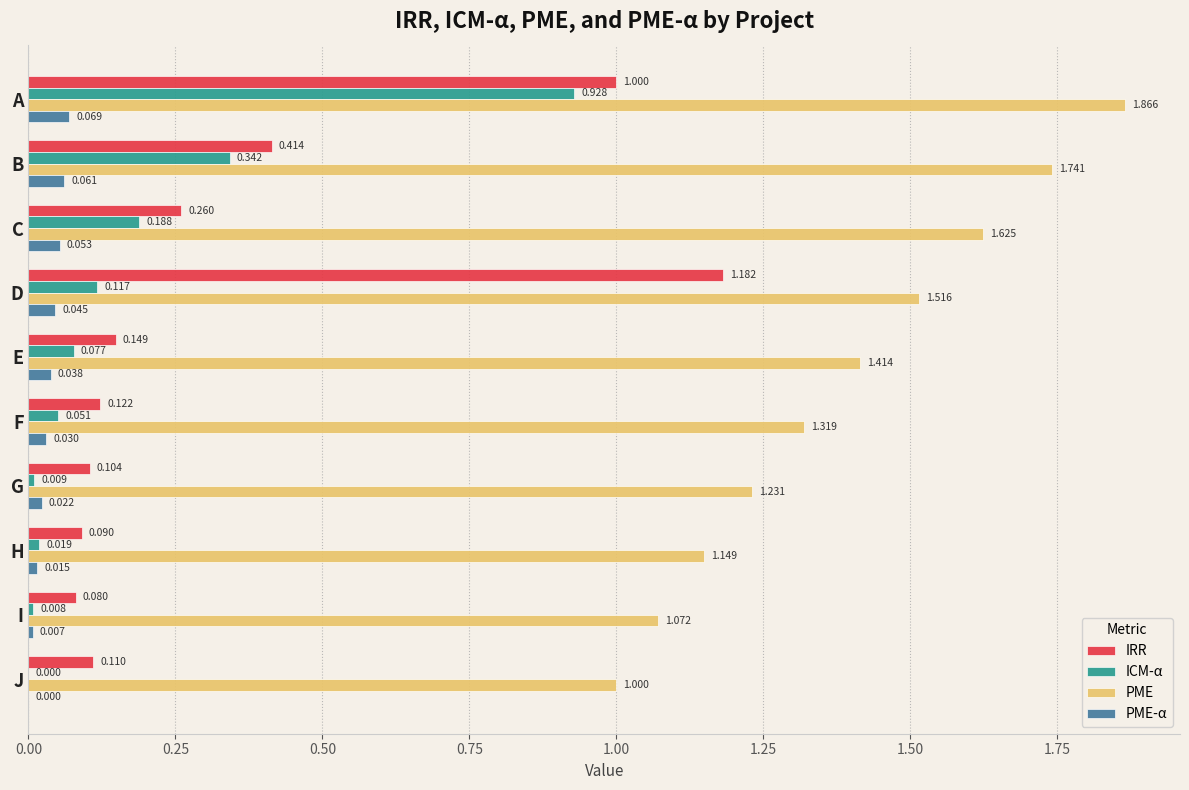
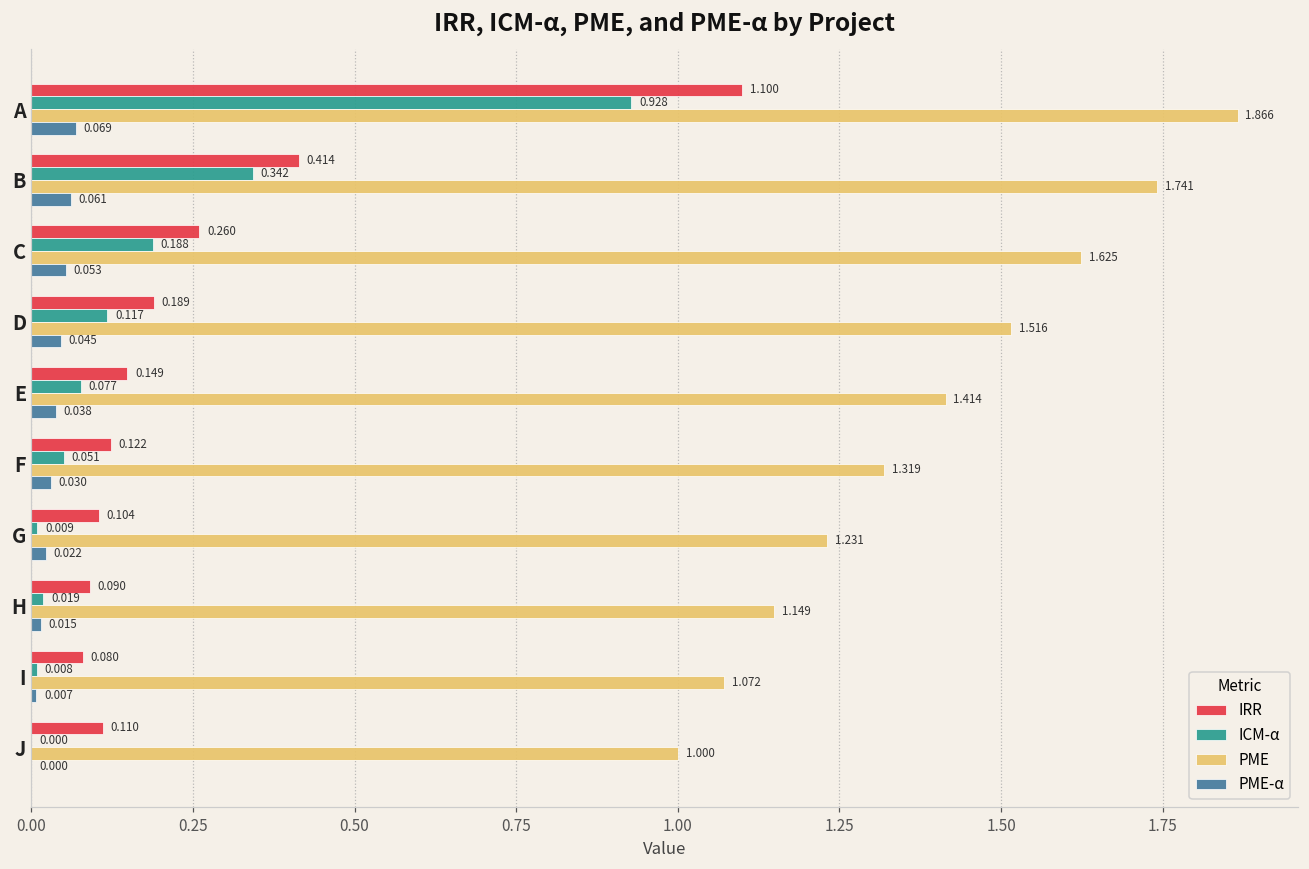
  {
    "IRR": {
-     "A": 1.000,
+     "A": 1.100,
      "B": 0.414,
      "C": 0.260,
-     "D": 1.182,
+     "D": 0.189,
      "E": 0.149,
      "F": 0.122,
      "G": 0.104,
      "H": 0.090,
      "I": 0.080,
      "J": 0.110
    },
    "PME": {
      "A": 1.866,
      "B": 1.741,
      "C": 1.625,
      "D": 1.516,
      "E": 1.414,
      "F": 1.319,
      "G": 1.231,
      "H": 1.149,
      "I": 1.072,
      "J": 1.000
    }
  }
